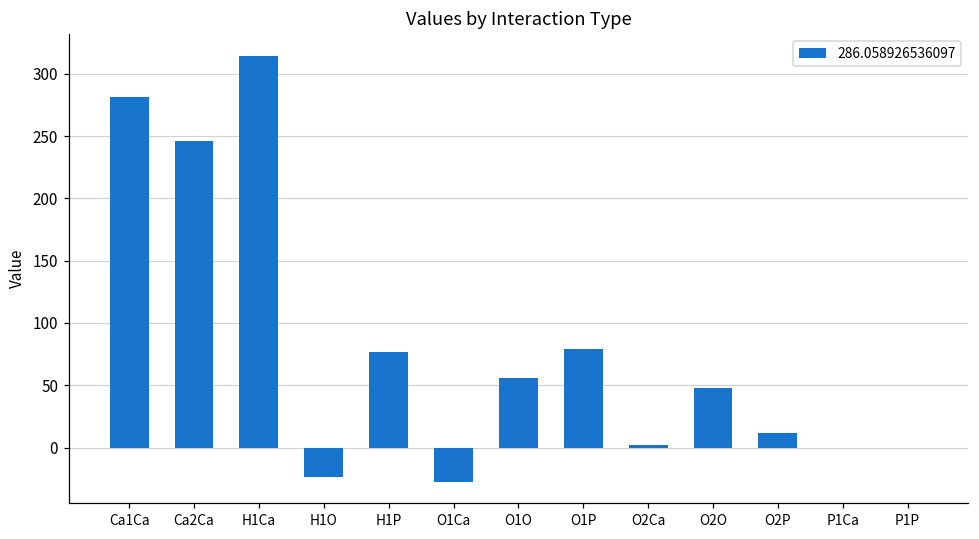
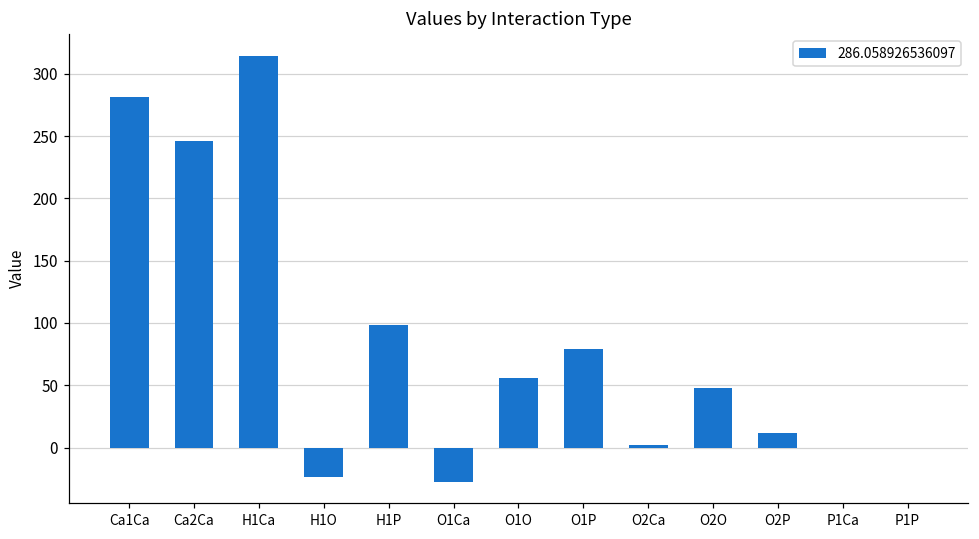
  {
    "Ca1Ca": 282,
    "Ca2Ca": 246,
    "H1Ca": 314,
    "H1O": -24,
-   "H1P": 77,
+   "H1P": 99,
    "O1Ca": -27,
    "O1O": 56,
    "O1P": 79,
    "O2Ca": 2,
    "O2O": 48,
    "O2P": 11,
    "P1Ca": 0,
    "P1P": 0
  }
